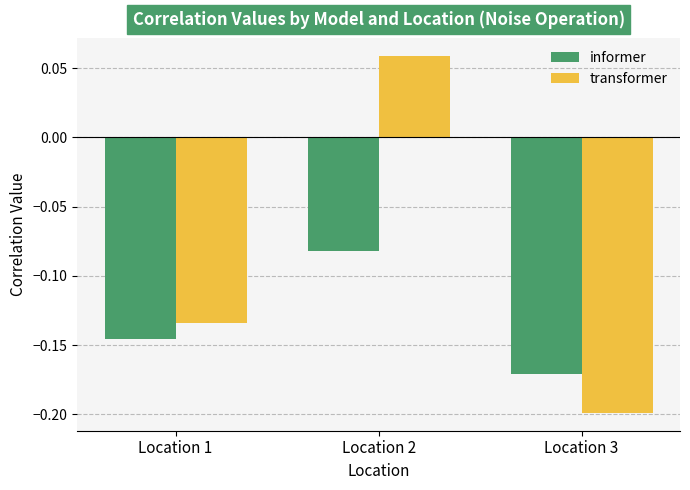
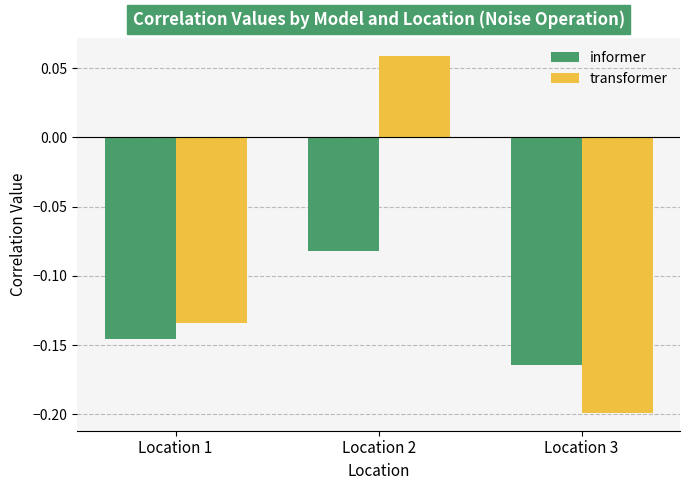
  {
    "informer": {
      "Location 1": -0.145,
      "Location 2": -0.082,
-     "Location 3": -0.171
+     "Location 3": -0.165
    },
    "transformer": {
      "Location 1": -0.134,
      "Location 2": 0.059,
      "Location 3": -0.199
    }
  }
